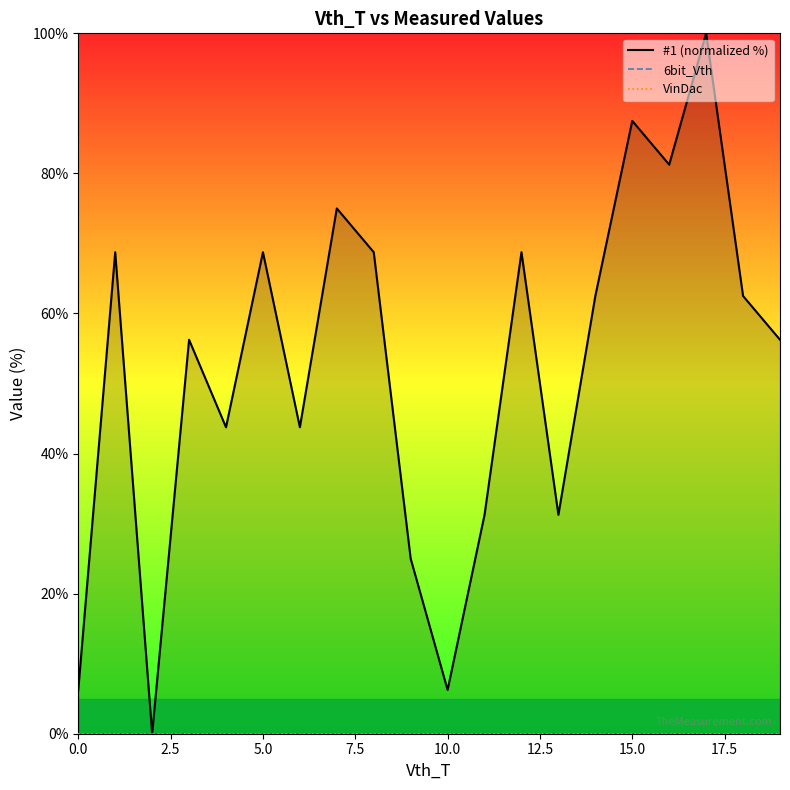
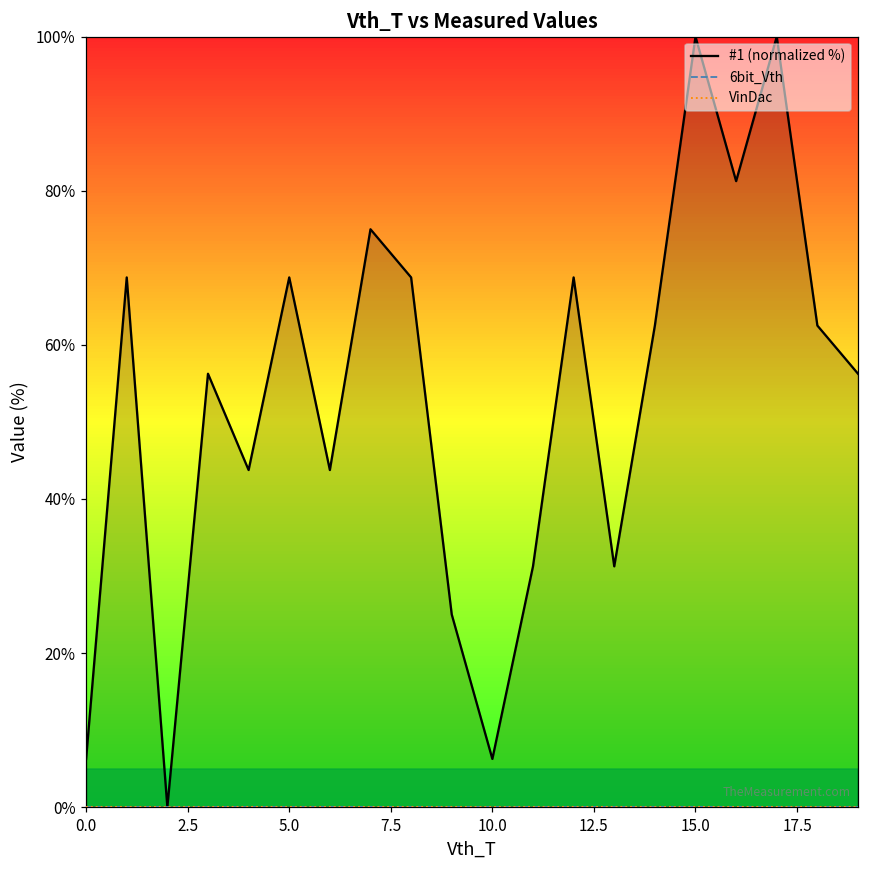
  {
    "#1 (normalized %)": {
      "0.0": "6%",
      "5.0": "69%",
      "10.0": "6%",
-     "15.0": "88%"
+     "15.0": "100%"
    }
  }
